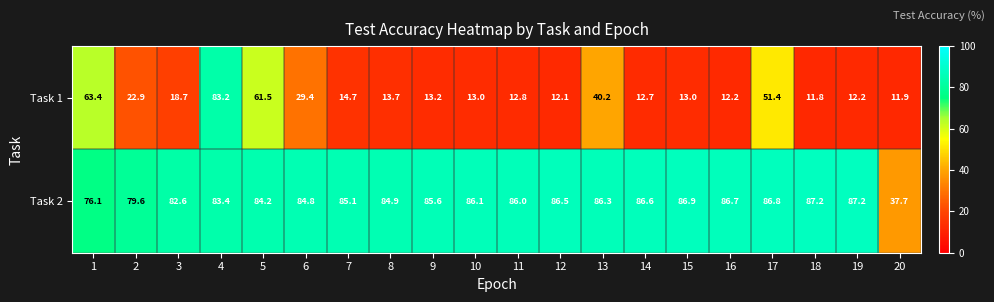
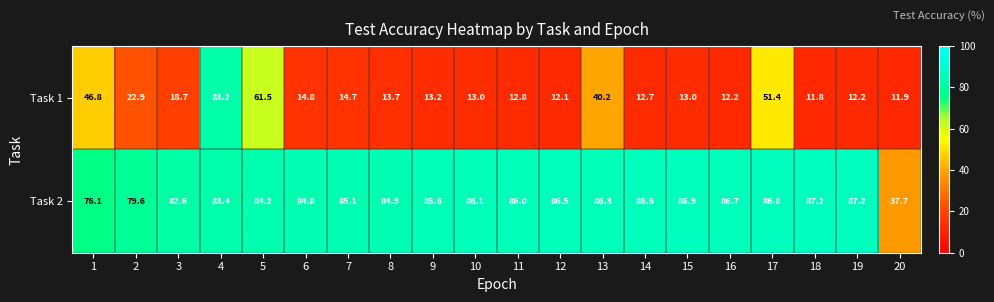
  {
    "Task 1": {
-     "1": 63.4,
+     "1": 46.8,
      "2": 22.9,
      "3": 18.7,
      "4": 83.2,
      "5": 61.5,
-     "6": 29.4,
+     "6": 14.8,
      "7": 14.7,
      "8": 13.7,
      "9": 13.2,
      "10": 13.0,
      "11": 12.8,
      "12": 12.1,
      "13": 40.2,
      "14": 12.7,
      "15": 13.0,
      "16": 12.2,
      "17": 51.4,
      "18": 11.8,
      "19": 12.2,
      "20": 11.9
    },
    "Task 2": {
      "1": 76.1,
      "2": 79.6,
      "3": 82.6,
      "4": 83.4,
      "5": 84.2,
      "6": 84.8,
      "7": 85.1,
      "8": 84.9,
      "9": 85.6,
      "10": 86.1,
      "11": 86.0,
      "12": 86.5,
      "13": 86.3,
      "14": 86.6,
      "15": 86.9,
      "16": 86.7,
      "17": 86.8,
      "18": 87.2,
      "19": 87.2,
      "20": 37.7
    }
  }
